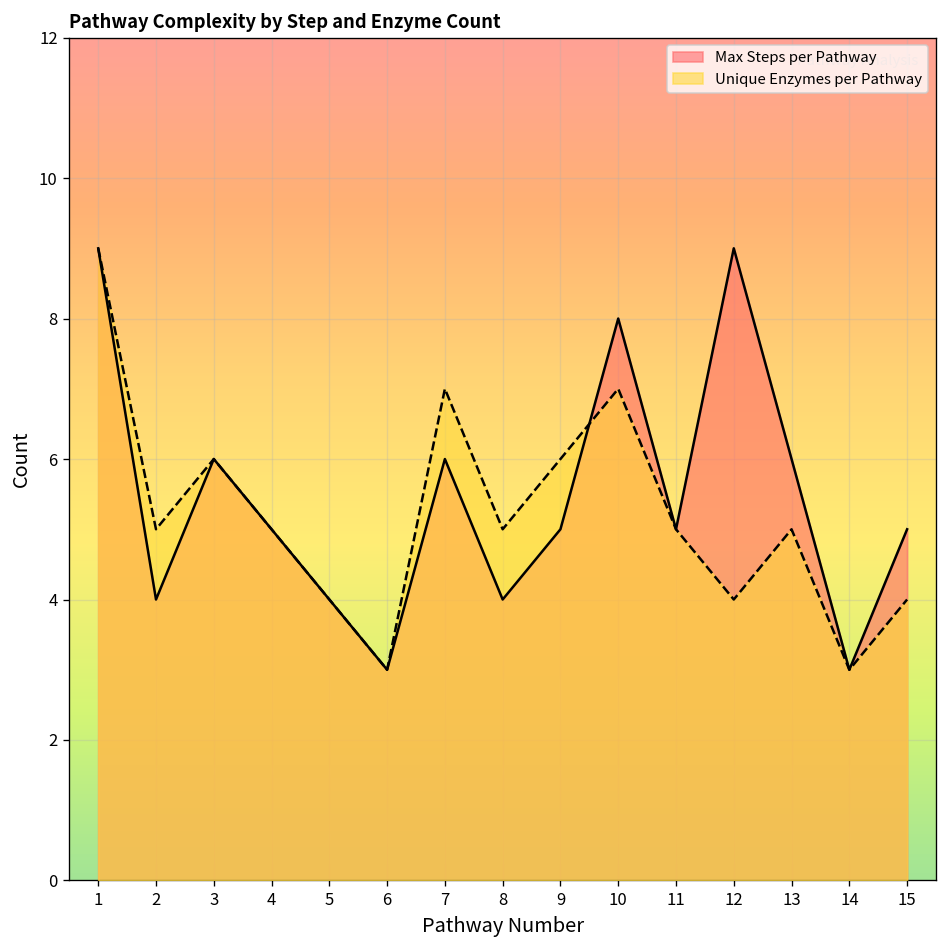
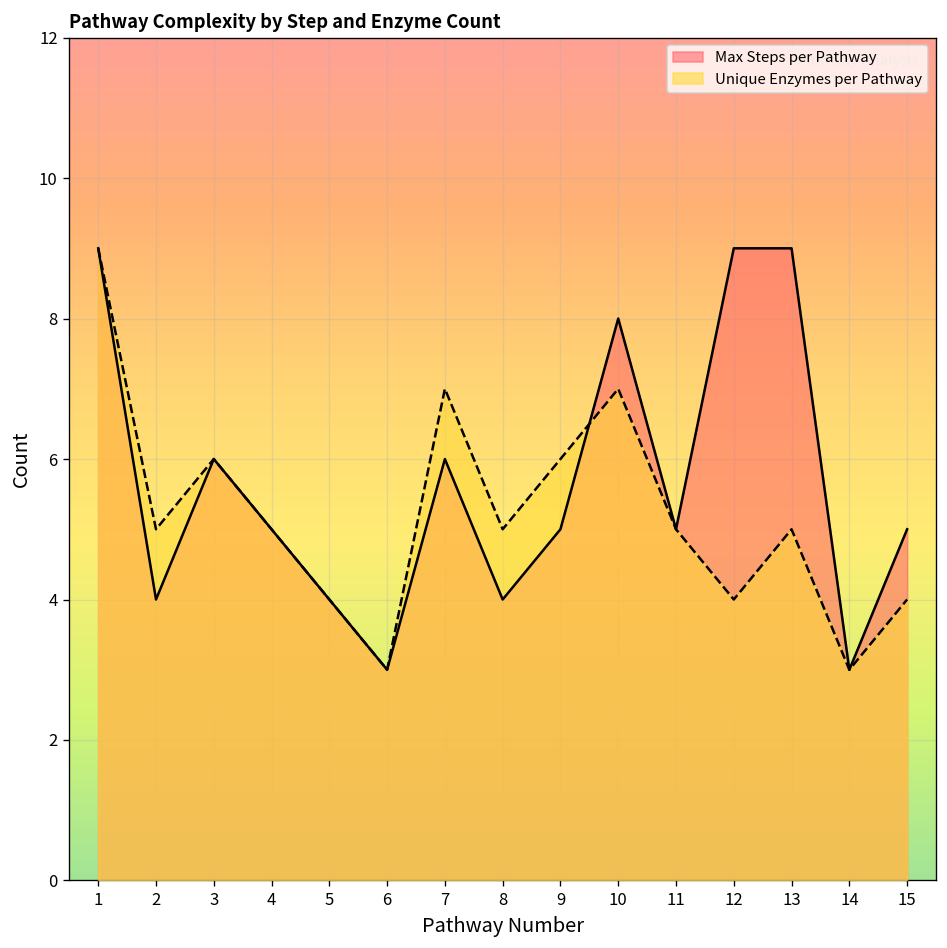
  {
    "Max Steps per Pathway": {
      "2": 4,
      "7": 6,
      "8": 4,
      "9": 5,
      "10": 8,
      "12": 9,
-     "13": 6,
+     "13": 9,
      "15": 5
    },
    "Unique Enzymes per Pathway": {
      "2": 5,
      "7": 7,
      "8": 5,
      "9": 6,
      "10": 7,
      "12": 4,
      "13": 5,
      "15": 4
    }
  }
